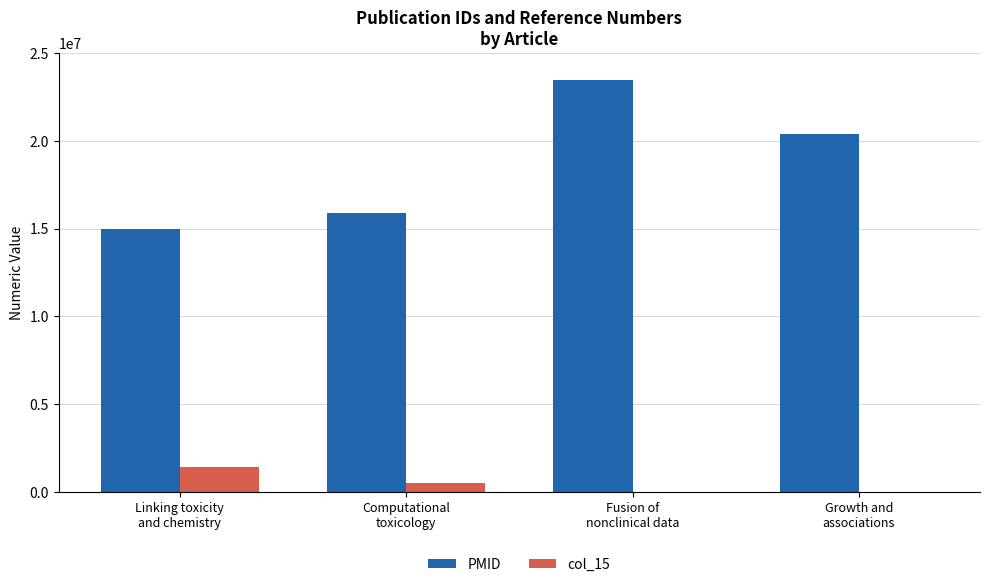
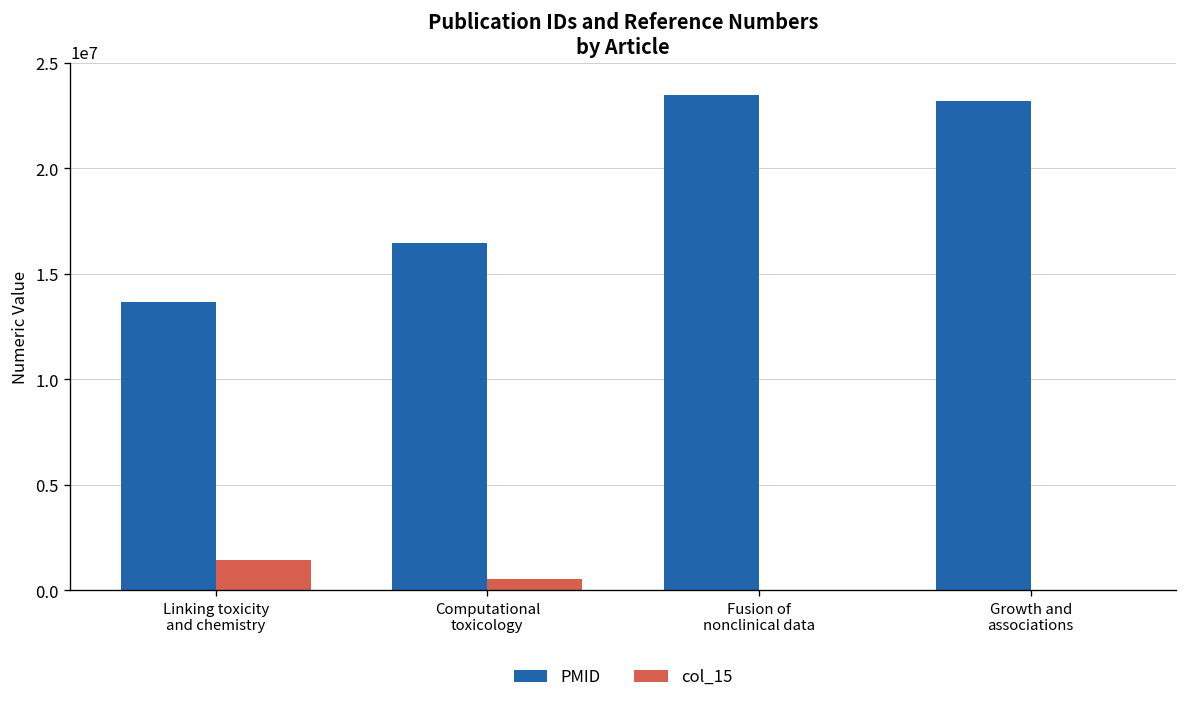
  {
    "PMID": {
-     "Linking toxicity and chemistry": 15000000,
-     "Computational toxicology": 15900000,
+     "Linking toxicity and chemistry": 13700000,
+     "Computational toxicology": 16400000,
      "Fusion of nonclinical data": 23500000,
-     "Growth and associations": 20400000
+     "Growth and associations": 23200000
    },
    "col_15": {
      "Linking toxicity and chemistry": 1400000,
      "Computational toxicology": 500000
    }
  }
